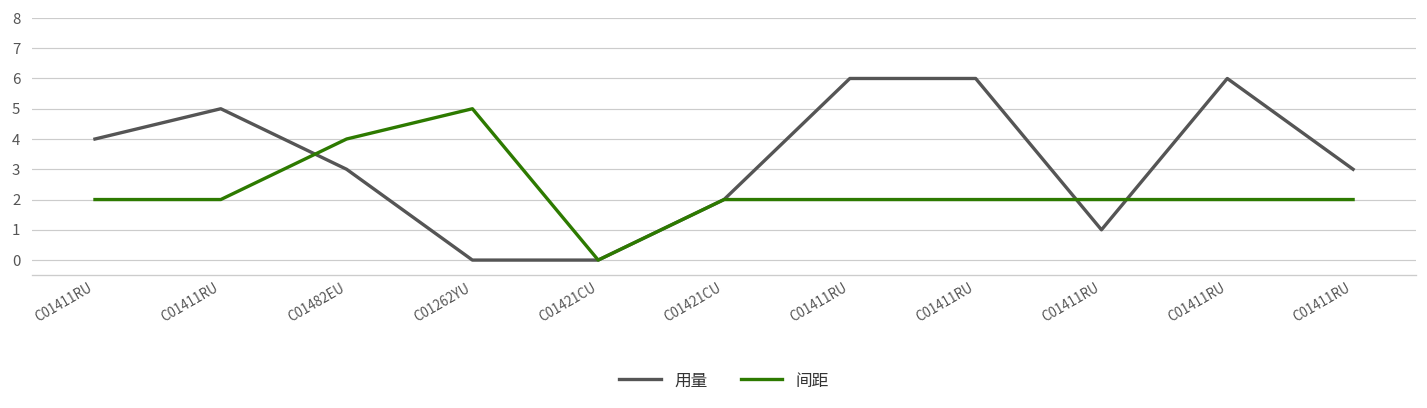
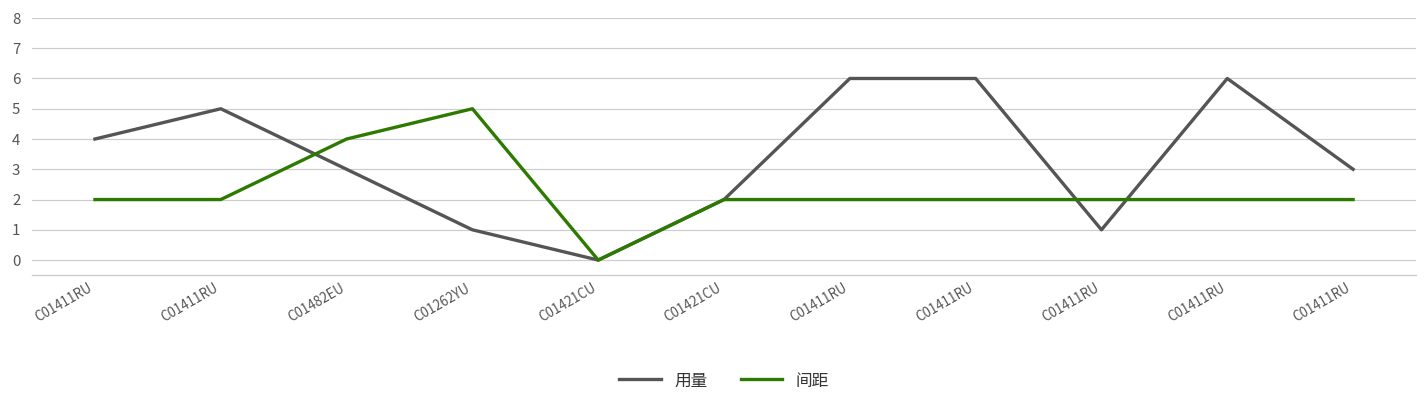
  {
    "用量": {
      "C01482EU": 3,
-     "C01262YU": 0
+     "C01262YU": 1
    },
    "间距": {
      "C01482EU": 4,
      "C01262YU": 5
    }
  }
